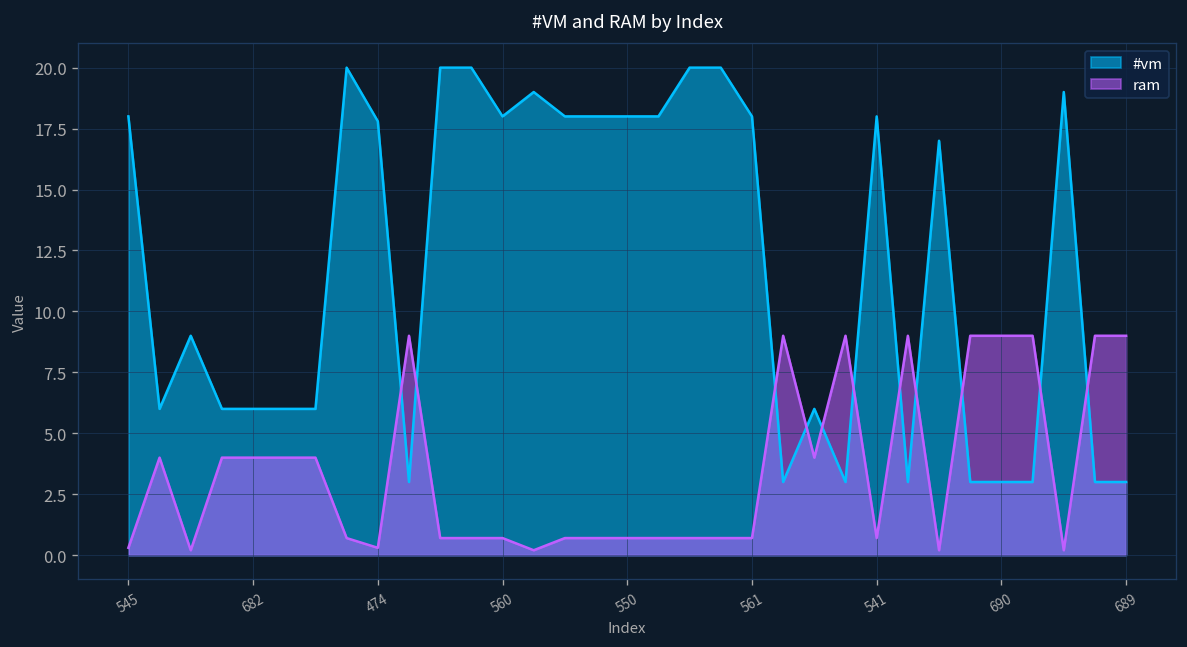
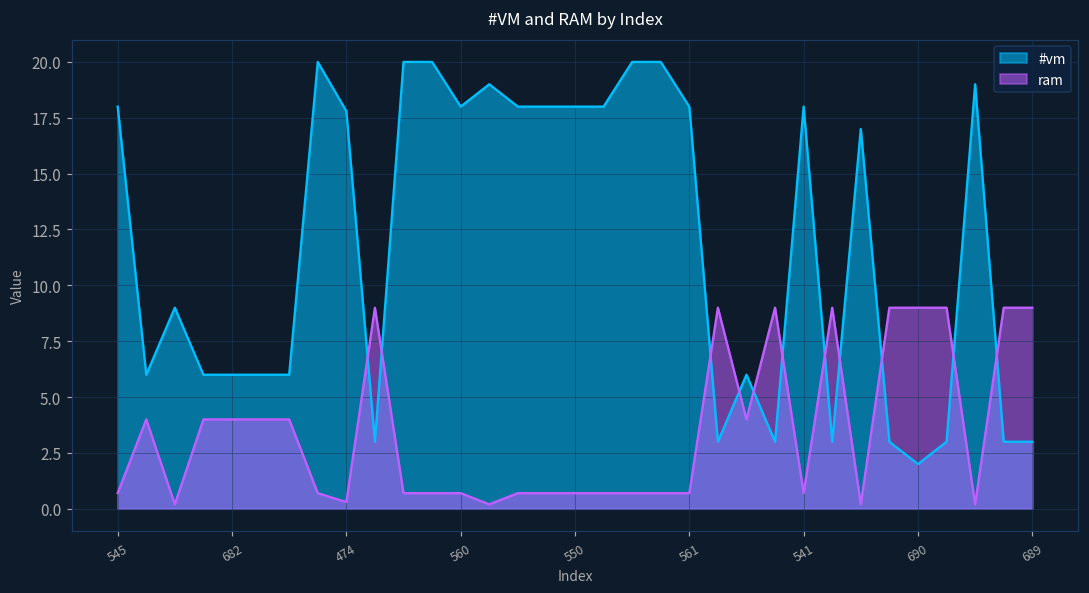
  {
    "#vm": {
      "545": 18,
      "682": 6,
      "474": 17.8,
      "560": 18,
      "550": 18,
      "561": 18,
      "541": 18,
-     "690": 3,
+     "690": 2,
      "689": 3
    },
    "ram": {
-     "545": 0.3,
+     "545": 0.7,
      "682": 4.0,
      "474": 0.3,
      "560": 0.7,
      "550": 0.7,
      "561": 0.7,
      "541": 0.7,
      "690": 9.0,
      "689": 9.0
    }
  }
